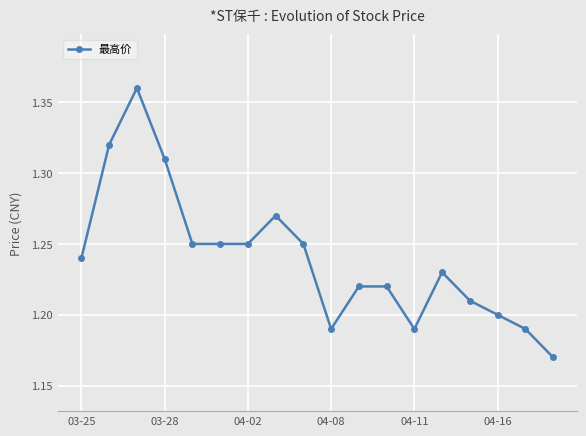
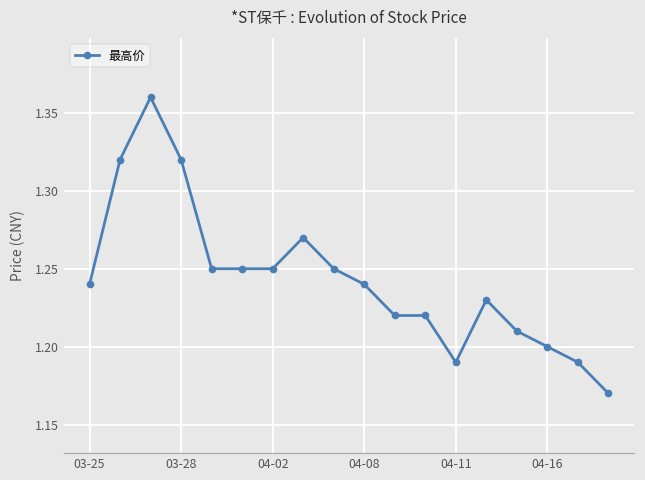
  {
    "03-25": 1.24,
-   "03-28": 1.31,
+   "03-28": 1.32,
    "04-02": 1.25,
-   "04-08": 1.19,
+   "04-08": 1.24,
    "04-11": 1.19,
    "04-16": 1.20
  }
